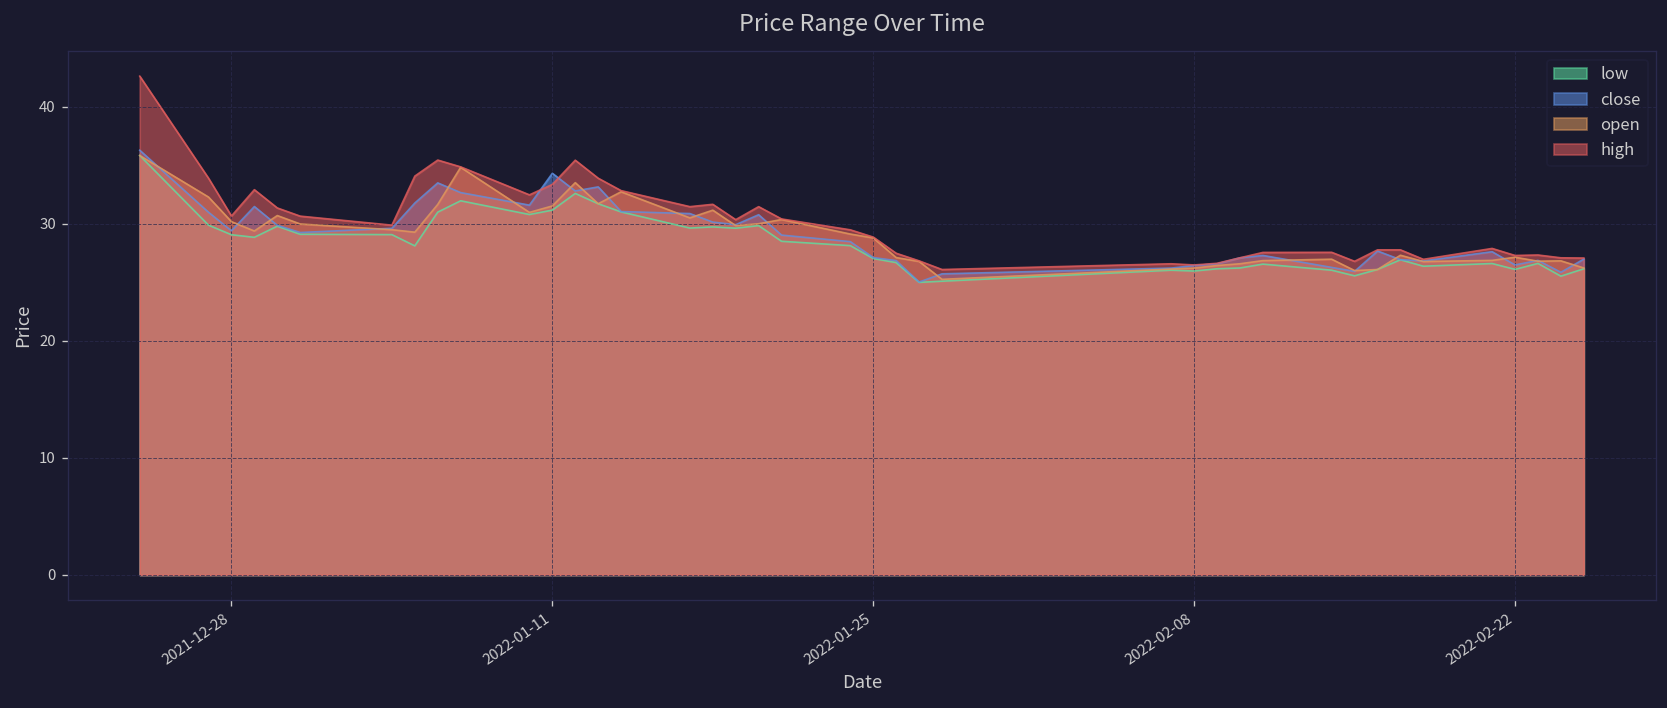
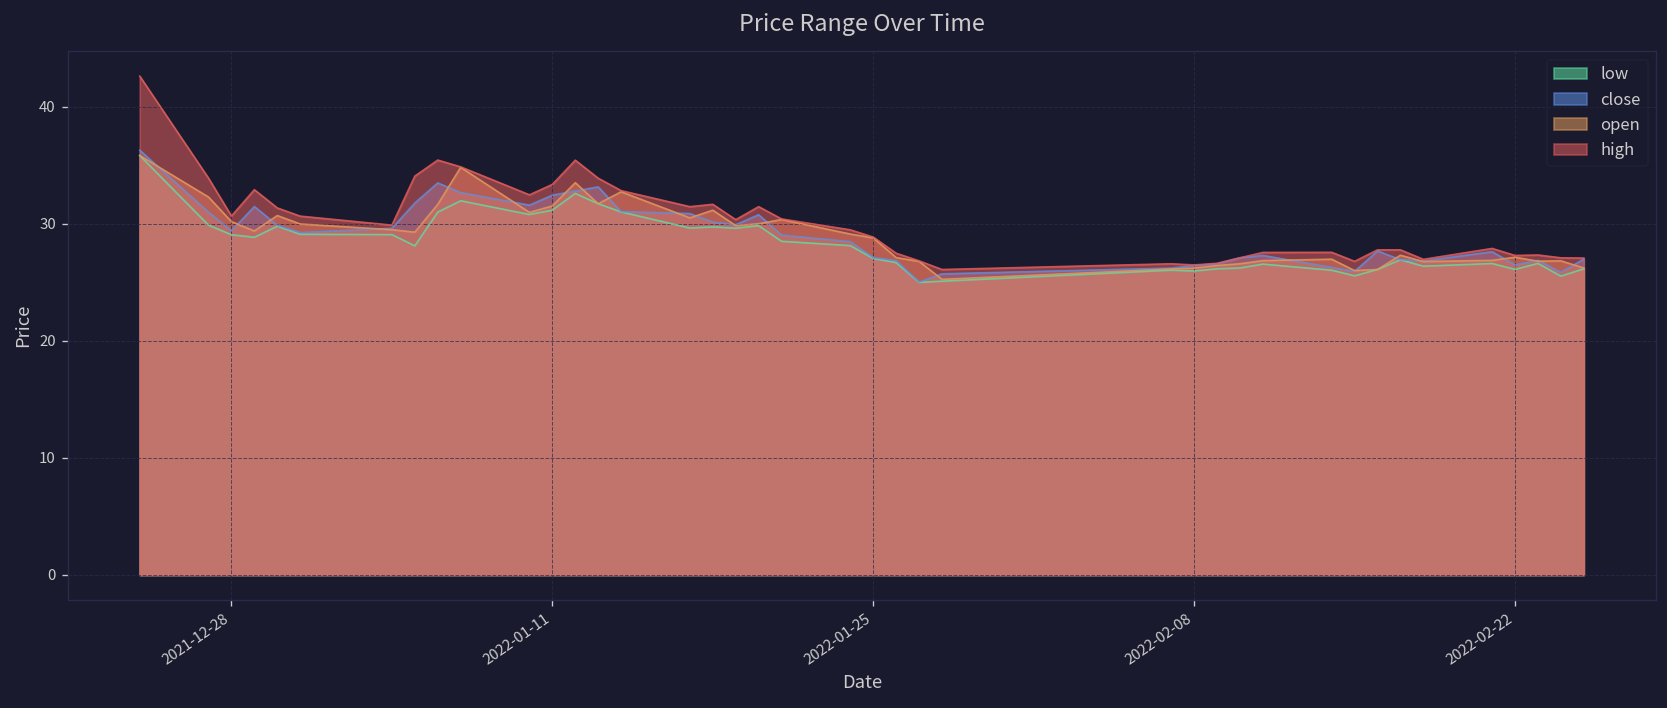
  {
    "low": {
      "2021-12-28": 29,
      "2022-01-11": 31,
      "2022-02-22": 26
    },
    "close": {
      "2021-12-28": 29,
-     "2022-01-11": 34,
+     "2022-01-11": 32,
      "2022-02-22": 26
    }
  }
